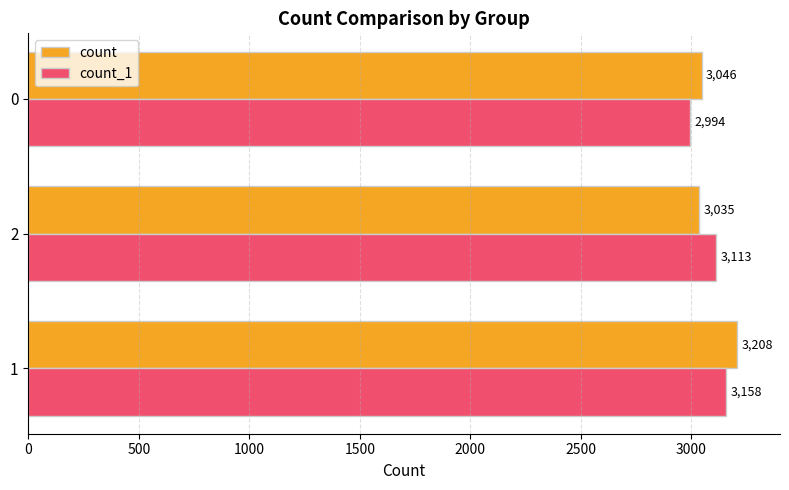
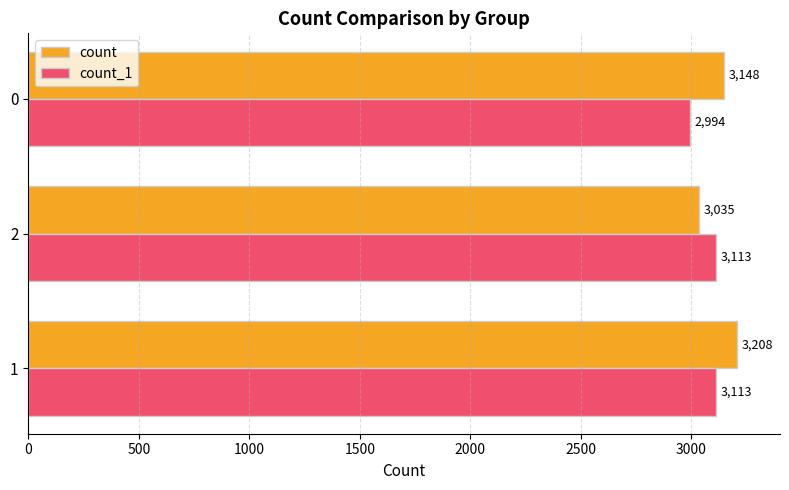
  {
    "count": {
-     "0": "3,046",
+     "0": "3,148",
      "2": "3,035",
      "1": "3,208"
    },
    "count_1": {
      "0": "2,994",
      "2": "3,113",
-     "1": "3,158"
+     "1": "3,113"
    }
  }
